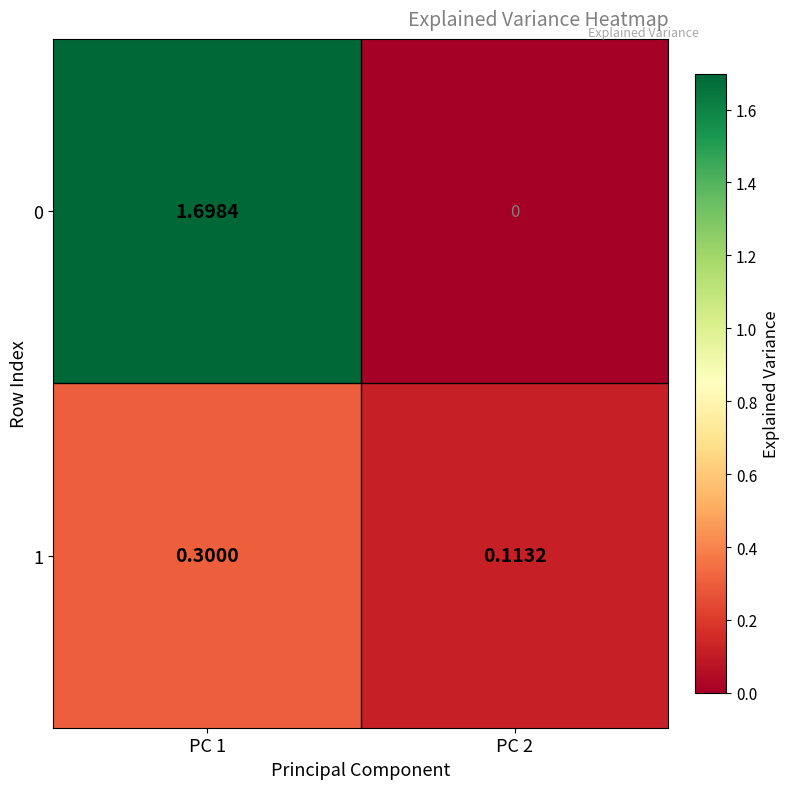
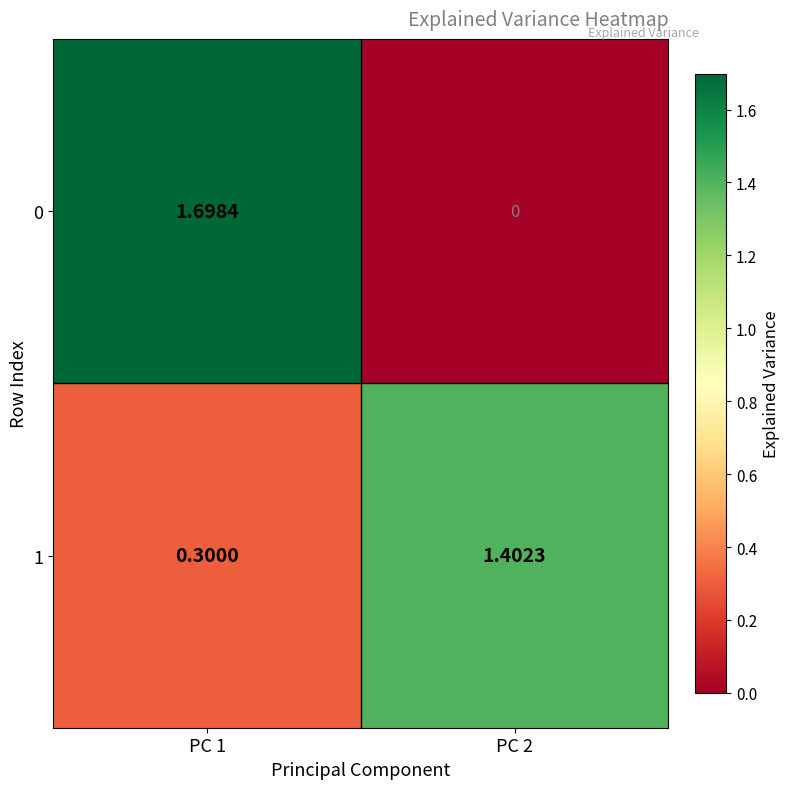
  {
    "0": {
      "PC 1": 1.6984,
      "PC 2": 0
    },
    "1": {
      "PC 1": 0.3000,
-     "PC 2": 0.1132
+     "PC 2": 1.4023
    }
  }
